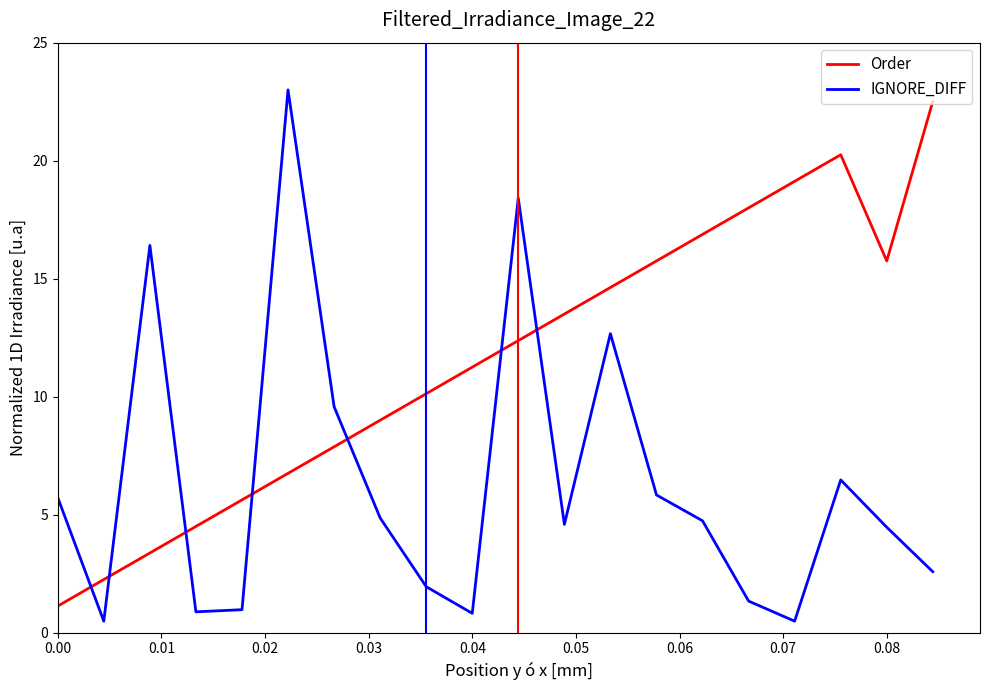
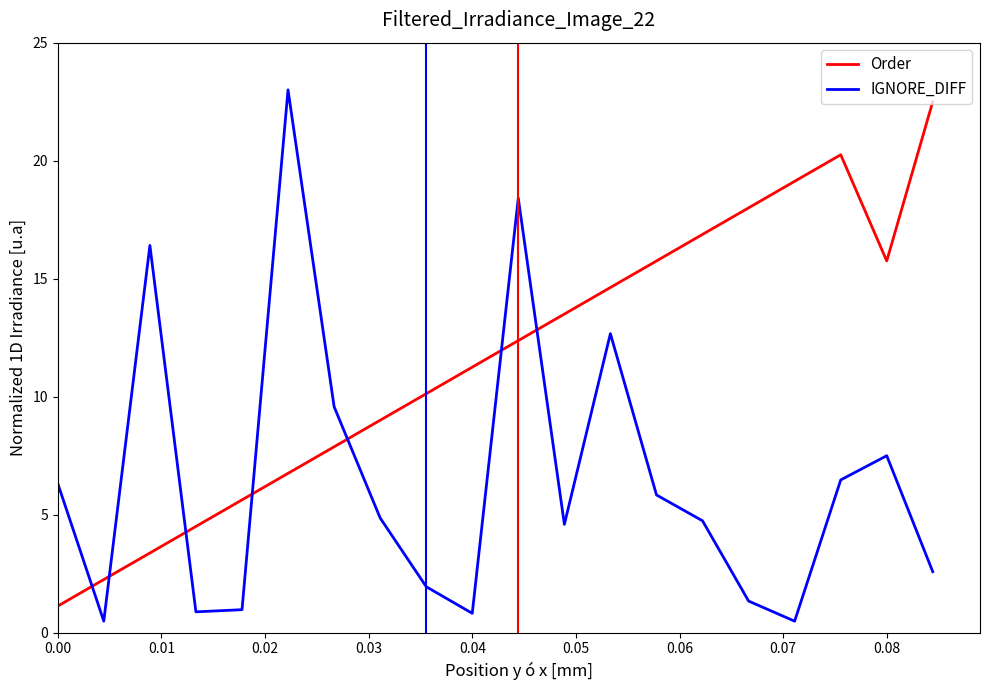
  {
    "Order": {
      "0.00": 1.1,
      "0.04": 11.3,
      "0.08": 15.7
    },
    "IGNORE_DIFF": {
-     "0.00": 5.7,
+     "0.00": 6.3,
      "0.04": 0.8,
-     "0.08": 4.5
+     "0.08": 7.5
    }
  }
